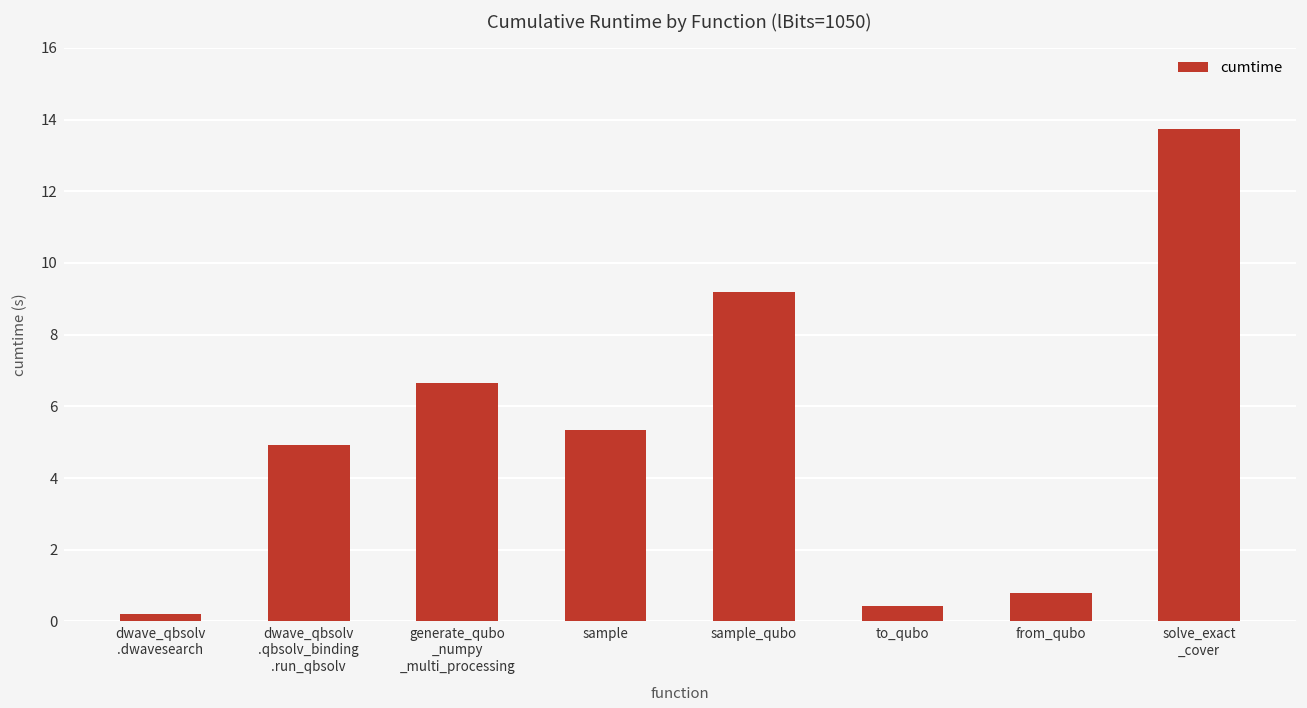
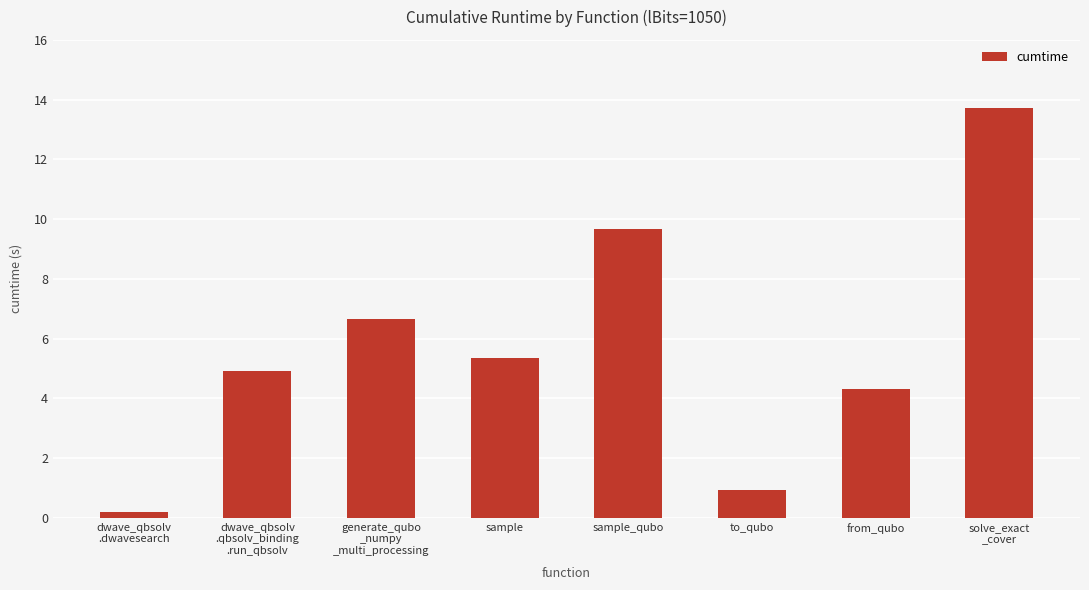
  {
    "dwave_qbsolv .dwavesearch": 0.2,
    "dwave_qbsolv .qbsolv_binding .run_qbsolv": 4.9,
    "generate_qubo _numpy _multi_processing": 6.7,
    "sample": 5.4,
-   "sample_qubo": 9.2,
-   "to_qubo": 0.4,
-   "from_qubo": 0.8,
+   "sample_qubo": 9.7,
+   "to_qubo": 0.9,
+   "from_qubo": 4.3,
    "solve_exact _cover": 13.7
  }
